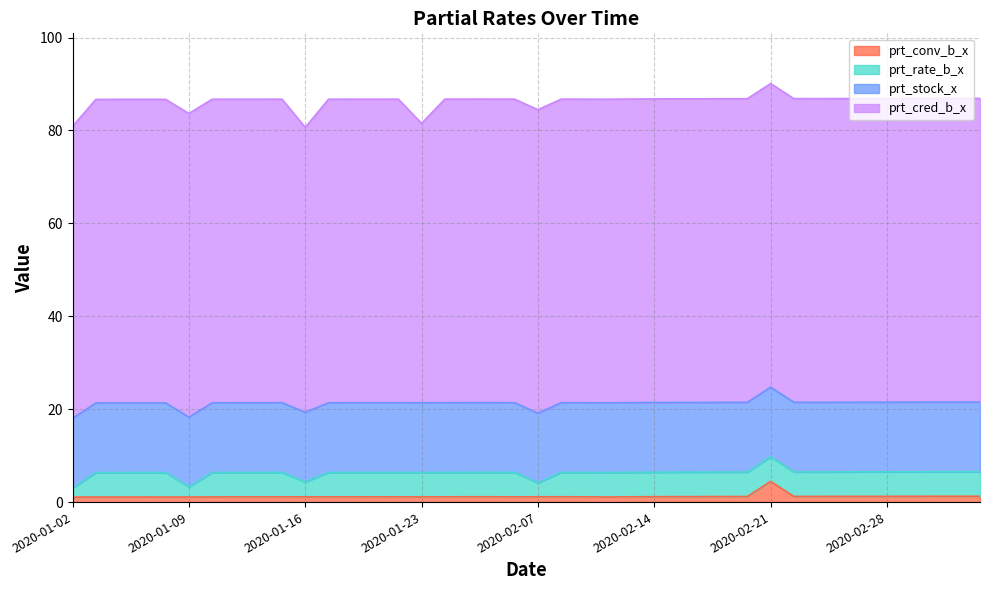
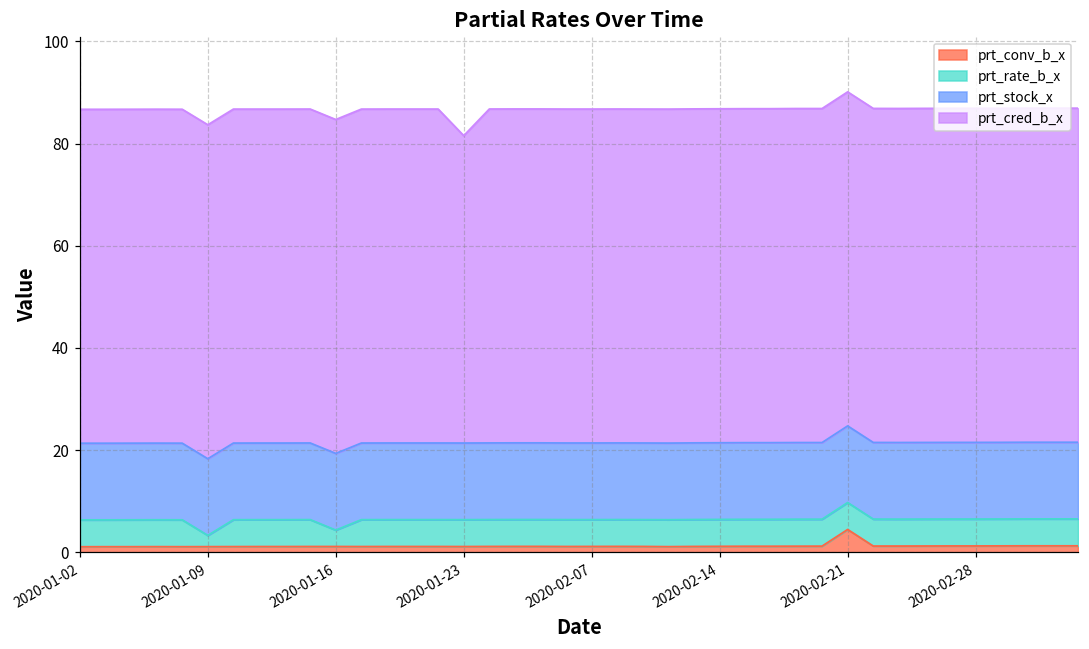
  {
    "prt_conv_b_x": {
      "2020-01-02": 1,
      "2020-01-09": 1,
      "2020-01-16": 1,
      "2020-01-23": 1,
      "2020-02-07": 1,
      "2020-02-14": 1,
      "2020-02-21": 4,
      "2020-02-28": 1
    },
    "prt_rate_b_x": {
-     "2020-01-02": 2,
+     "2020-01-02": 5,
      "2020-01-09": 2,
      "2020-01-16": 3,
      "2020-01-23": 5,
-     "2020-02-07": 3,
+     "2020-02-07": 5,
      "2020-02-14": 5,
      "2020-02-21": 5,
      "2020-02-28": 5
    },
    "prt_stock_x": {
      "2020-01-02": 15,
      "2020-01-09": 15,
      "2020-01-16": 15,
      "2020-01-23": 15,
      "2020-02-07": 15,
      "2020-02-14": 15,
      "2020-02-21": 15,
      "2020-02-28": 15
    },
    "prt_cred_b_x": {
-     "2020-01-02": 63,
+     "2020-01-02": 65,
      "2020-01-09": 65,
-     "2020-01-16": 61,
+     "2020-01-16": 65,
      "2020-01-23": 60,
      "2020-02-07": 65,
      "2020-02-14": 65,
      "2020-02-21": 65
    }
  }
